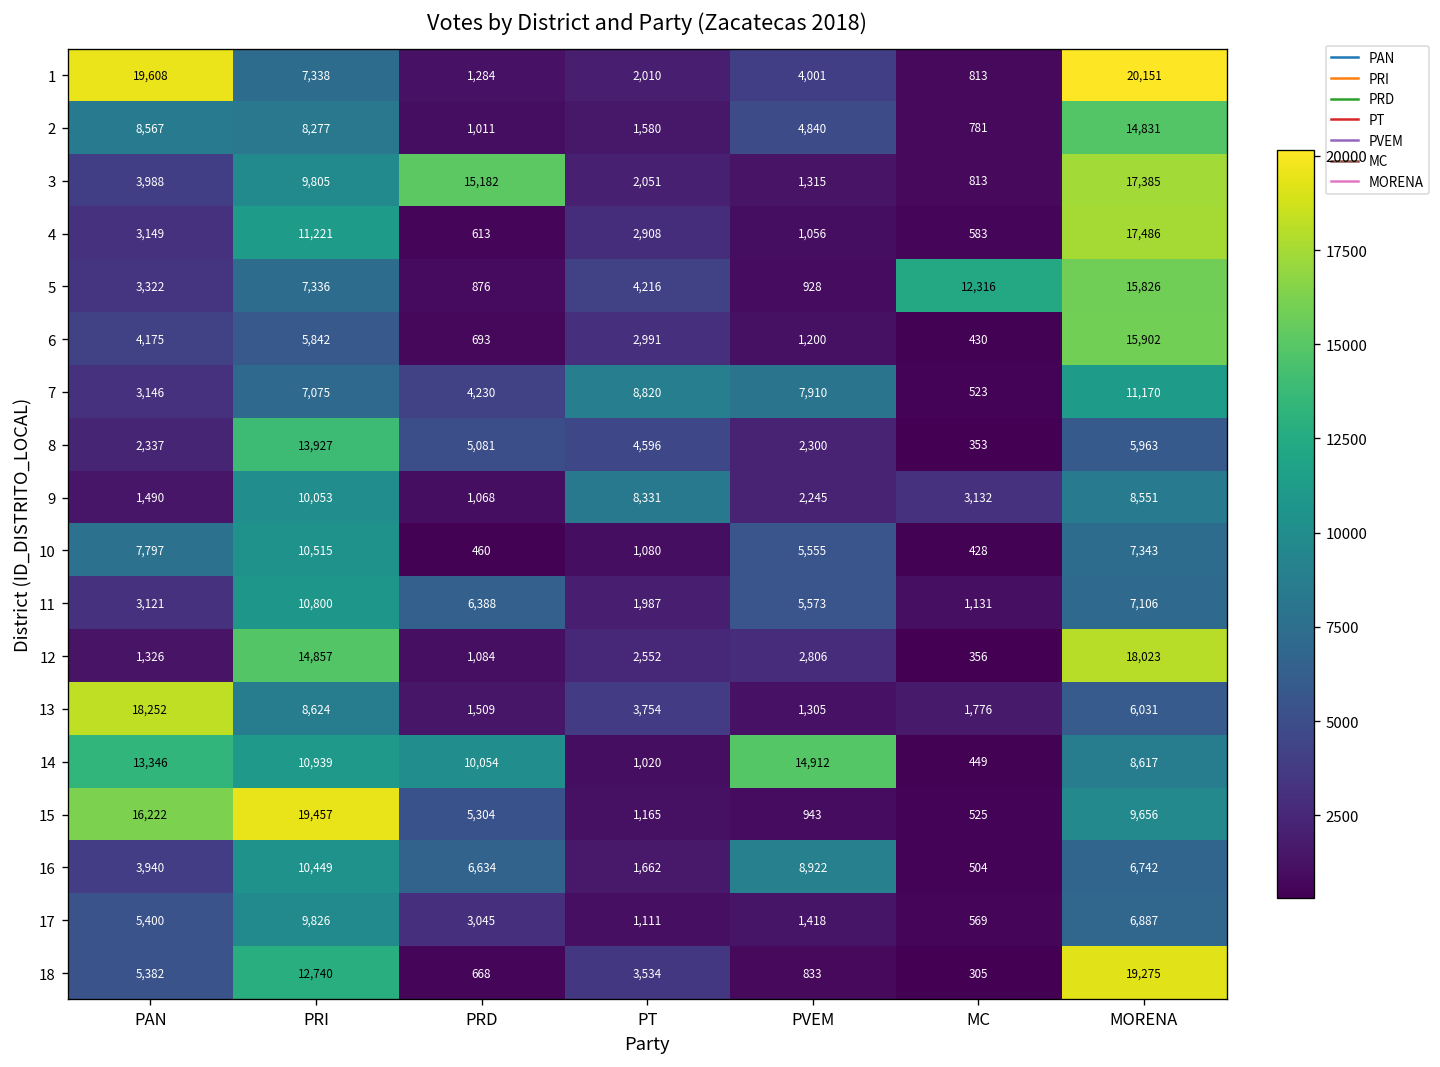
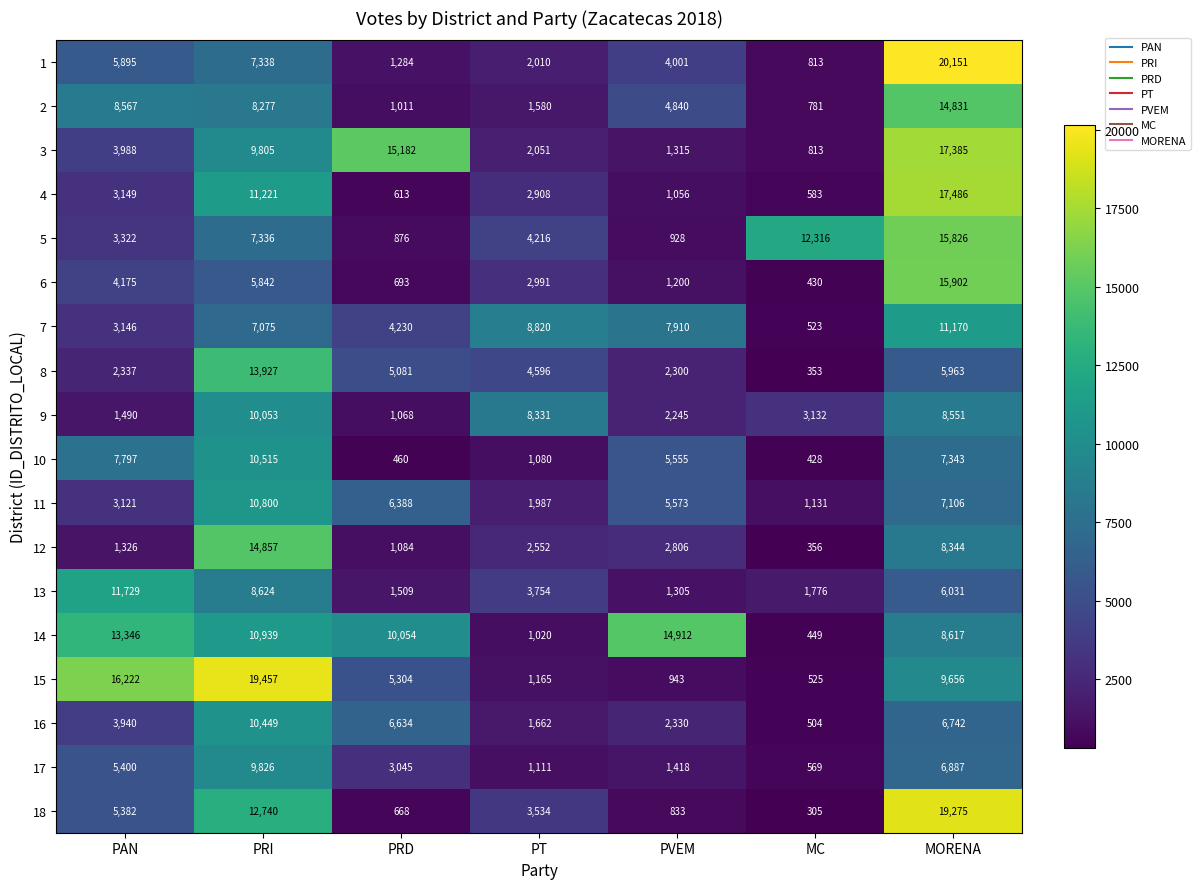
  {
    "1": {
-     "PAN": "19,608",
+     "PAN": "5,895",
      "PRI": "7,338",
      "PRD": "1,284",
      "PT": "2,010",
      "PVEM": "4,001",
      "MC": "813",
      "MORENA": "20,151"
    },
    "2": {
      "PAN": "8,567",
      "PRI": "8,277",
      "PRD": "1,011",
      "PT": "1,580",
      "PVEM": "4,840",
      "MC": "781",
      "MORENA": "14,831"
    },
    "3": {
      "PAN": "3,988",
      "PRI": "9,805",
      "PRD": "15,182",
      "PT": "2,051",
      "PVEM": "1,315",
      "MC": "813",
      "MORENA": "17,385"
    },
    "4": {
      "PAN": "3,149",
      "PRI": "11,221",
      "PRD": "613",
      "PT": "2,908",
      "PVEM": "1,056",
      "MC": "583",
      "MORENA": "17,486"
    },
    "5": {
      "PAN": "3,322",
      "PRI": "7,336",
      "PRD": "876",
      "PT": "4,216",
      "PVEM": "928",
      "MC": "12,316",
      "MORENA": "15,826"
    },
    "6": {
      "PAN": "4,175",
      "PRI": "5,842",
      "PRD": "693",
      "PT": "2,991",
      "PVEM": "1,200",
      "MC": "430",
      "MORENA": "15,902"
    },
    "7": {
      "PAN": "3,146",
      "PRI": "7,075",
      "PRD": "4,230",
      "PT": "8,820",
      "PVEM": "7,910",
      "MC": "523",
      "MORENA": "11,170"
    },
    "8": {
      "PAN": "2,337",
      "PRI": "13,927",
      "PRD": "5,081",
      "PT": "4,596",
      "PVEM": "2,300",
      "MC": "353",
      "MORENA": "5,963"
    },
    "9": {
      "PAN": "1,490",
      "PRI": "10,053",
      "PRD": "1,068",
      "PT": "8,331",
      "PVEM": "2,245",
      "MC": "3,132",
      "MORENA": "8,551"
    },
    "10": {
      "PAN": "7,797",
      "PRI": "10,515",
      "PRD": "460",
      "PT": "1,080",
      "PVEM": "5,555",
      "MC": "428",
      "MORENA": "7,343"
    },
    "11": {
      "PAN": "3,121",
      "PRI": "10,800",
      "PRD": "6,388",
      "PT": "1,987",
      "PVEM": "5,573",
      "MC": "1,131",
      "MORENA": "7,106"
    },
    "12": {
      "PAN": "1,326",
      "PRI": "14,857",
      "PRD": "1,084",
      "PT": "2,552",
      "PVEM": "2,806",
      "MC": "356",
-     "MORENA": "18,023"
+     "MORENA": "8,344"
    },
    "13": {
-     "PAN": "18,252",
+     "PAN": "11,729",
      "PRI": "8,624",
      "PRD": "1,509",
      "PT": "3,754",
      "PVEM": "1,305",
      "MC": "1,776",
      "MORENA": "6,031"
    },
    "14": {
      "PAN": "13,346",
      "PRI": "10,939",
      "PRD": "10,054",
      "PT": "1,020",
      "PVEM": "14,912",
      "MC": "449",
      "MORENA": "8,617"
    },
    "15": {
      "PAN": "16,222",
      "PRI": "19,457",
      "PRD": "5,304",
      "PT": "1,165",
      "PVEM": "943",
      "MC": "525",
      "MORENA": "9,656"
    },
    "16": {
      "PAN": "3,940",
      "PRI": "10,449",
      "PRD": "6,634",
      "PT": "1,662",
-     "PVEM": "8,922",
+     "PVEM": "2,330",
      "MC": "504",
      "MORENA": "6,742"
    },
    "17": {
      "PAN": "5,400",
      "PRI": "9,826",
      "PRD": "3,045",
      "PT": "1,111",
      "PVEM": "1,418",
      "MC": "569",
      "MORENA": "6,887"
    },
    "18": {
      "PAN": "5,382",
      "PRI": "12,740",
      "PRD": "668",
      "PT": "3,534",
      "PVEM": "833",
      "MC": "305",
      "MORENA": "19,275"
    }
  }
